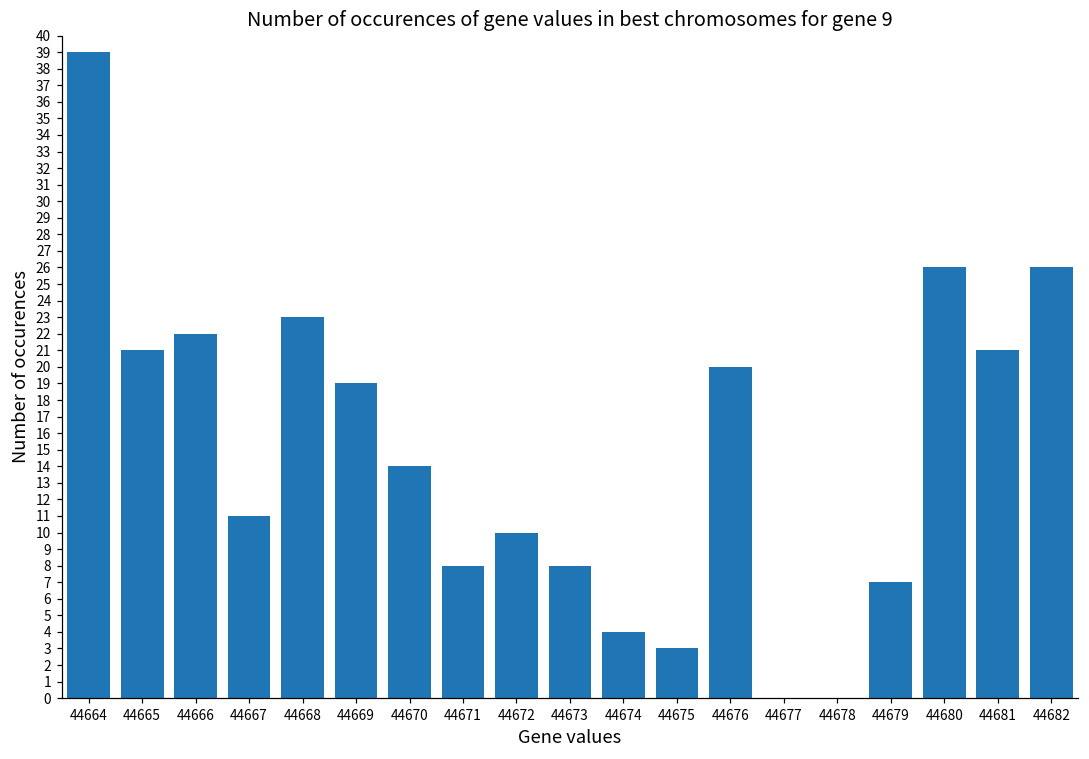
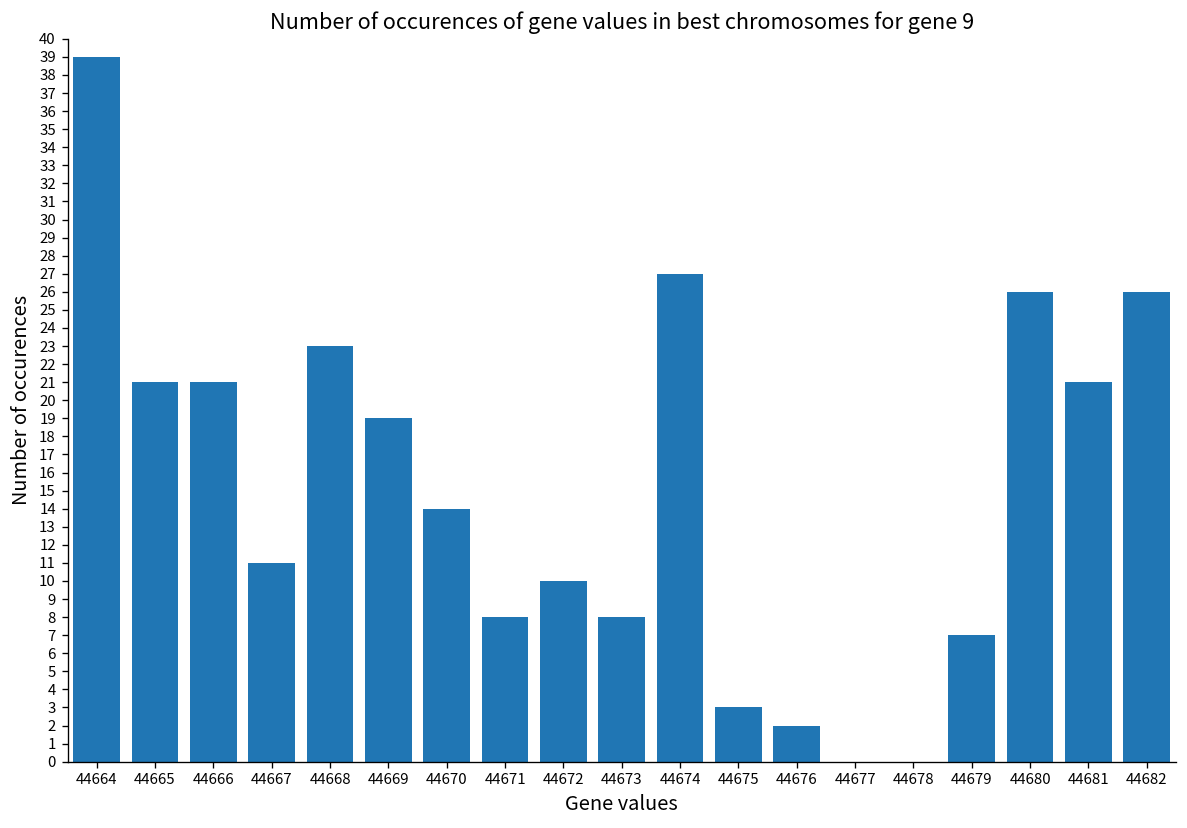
  {
    "44664": 39,
    "44665": 21,
-   "44666": 22,
+   "44666": 21,
    "44667": 11,
    "44668": 23,
    "44669": 19,
    "44670": 14,
    "44671": 8,
    "44672": 10,
    "44673": 8,
-   "44674": 4,
+   "44674": 27,
    "44675": 3,
-   "44676": 20,
+   "44676": 2,
    "44677": 0,
    "44678": 0,
    "44679": 7,
    "44680": 26,
    "44681": 21,
    "44682": 26
  }
